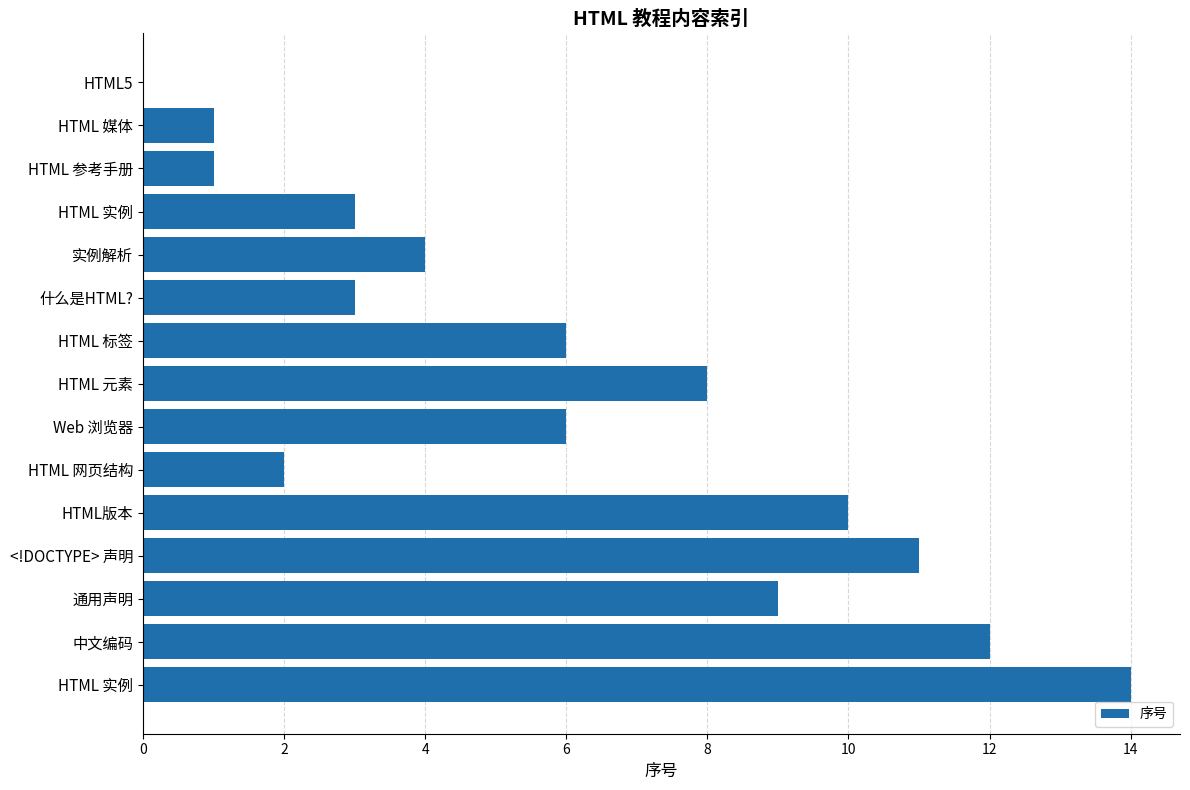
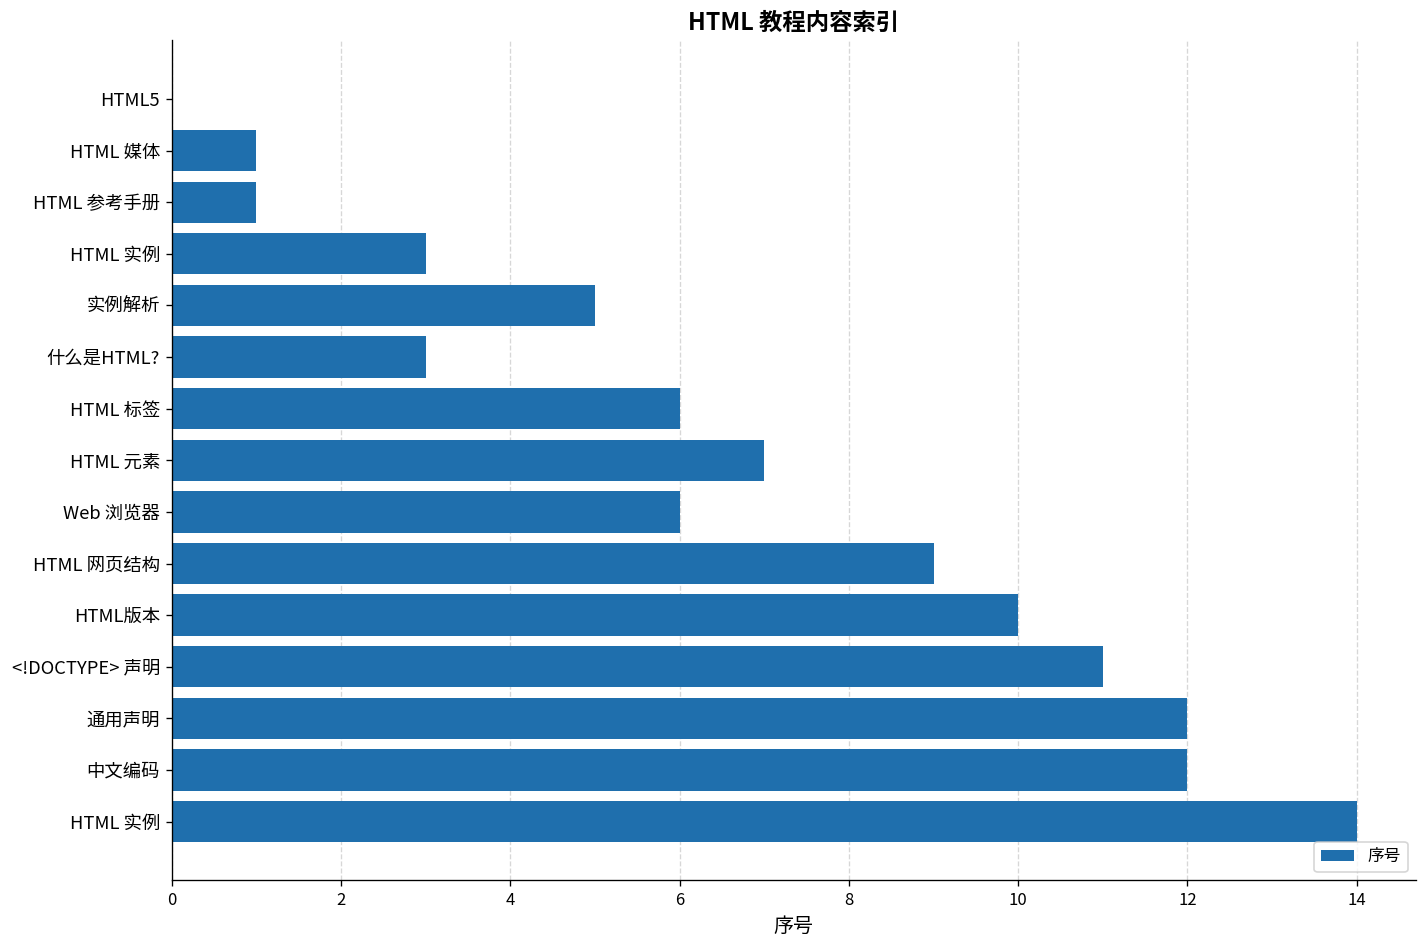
  {
    "HTML5": 0,
    "HTML 媒体": 1,
    "HTML 参考手册": 1,
-   "实例解析": 4,
+   "实例解析": 5,
    "什么是HTML?": 3,
    "HTML 标签": 6,
-   "HTML 元素": 8,
+   "HTML 元素": 7,
    "Web 浏览器": 6,
-   "HTML 网页结构": 2,
+   "HTML 网页结构": 9,
    "HTML版本": 10,
    "<!DOCTYPE> 声明": 11,
-   "通用声明": 9,
+   "通用声明": 12,
    "中文编码": 12
  }
